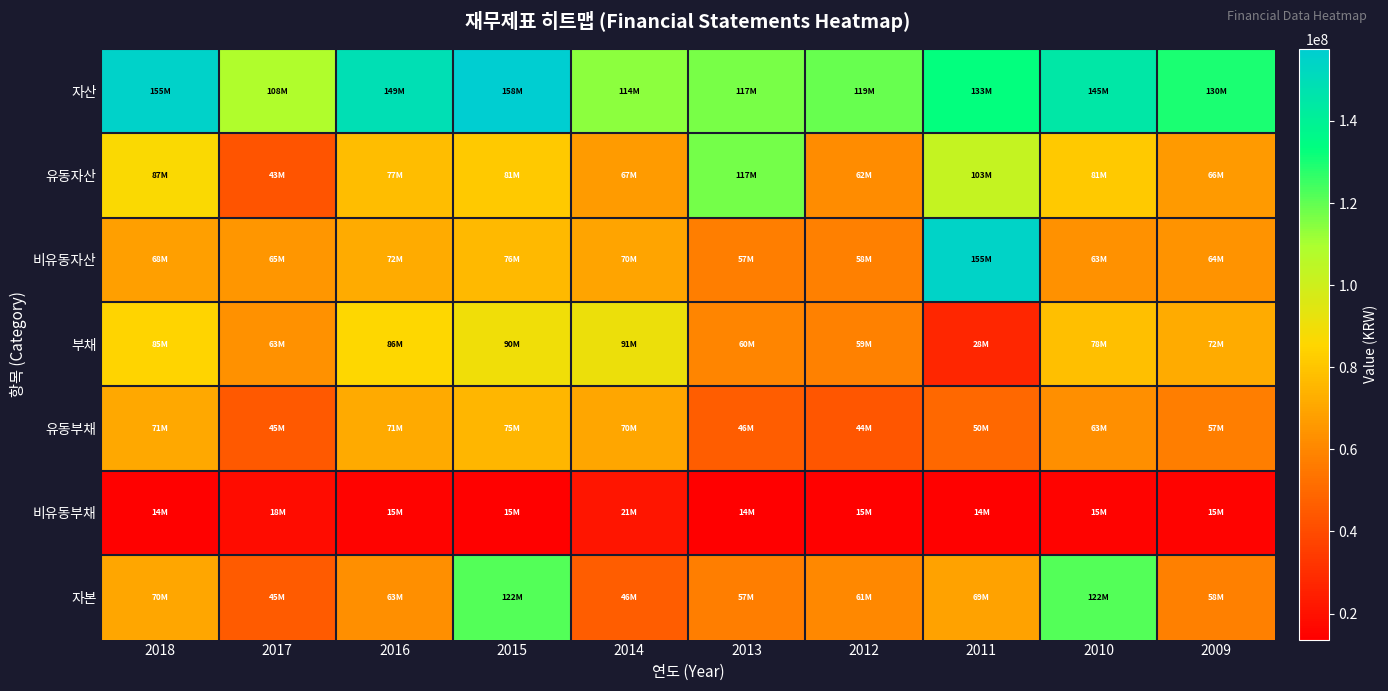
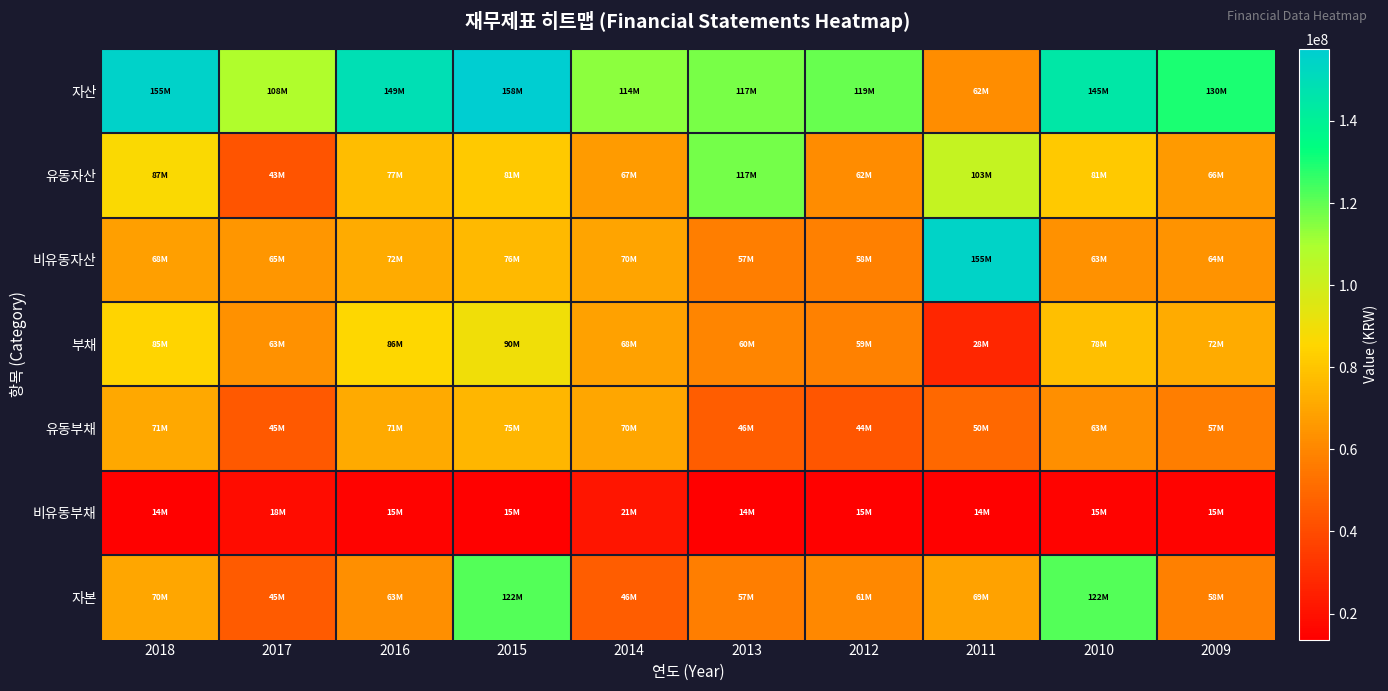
  {
    "자산": {
      "2018": "155M",
      "2017": "108M",
      "2016": "149M",
      "2015": "158M",
      "2014": "114M",
      "2013": "117M",
      "2012": "119M",
-     "2011": "133M",
+     "2011": "62M",
      "2010": "145M",
      "2009": "130M"
    },
    "유동자산": {
      "2018": "87M",
      "2017": "43M",
      "2016": "77M",
      "2015": "81M",
      "2014": "67M",
      "2013": "117M",
      "2012": "62M",
      "2011": "103M",
      "2010": "81M",
      "2009": "66M"
    },
    "비유동자산": {
      "2018": "68M",
      "2017": "65M",
      "2016": "72M",
      "2015": "76M",
      "2014": "70M",
      "2013": "57M",
      "2012": "58M",
      "2011": "155M",
      "2010": "63M",
      "2009": "64M"
    },
    "부채": {
      "2018": "85M",
      "2017": "63M",
      "2016": "86M",
      "2015": "90M",
-     "2014": "91M",
+     "2014": "68M",
      "2013": "60M",
      "2012": "59M",
      "2011": "28M",
      "2010": "78M",
      "2009": "72M"
    },
    "유동부채": {
      "2018": "71M",
      "2017": "45M",
      "2016": "71M",
      "2015": "75M",
      "2014": "70M",
      "2013": "46M",
      "2012": "44M",
      "2011": "50M",
      "2010": "63M",
      "2009": "57M"
    },
    "비유동부채": {
      "2018": "14M",
      "2017": "18M",
      "2016": "15M",
      "2015": "15M",
      "2014": "21M",
      "2013": "14M",
      "2012": "15M",
      "2011": "14M",
      "2010": "15M",
      "2009": "15M"
    },
    "자본": {
      "2018": "70M",
      "2017": "45M",
      "2016": "63M",
      "2015": "122M",
      "2014": "46M",
      "2013": "57M",
      "2012": "61M",
      "2011": "69M",
      "2010": "122M",
      "2009": "58M"
    }
  }
